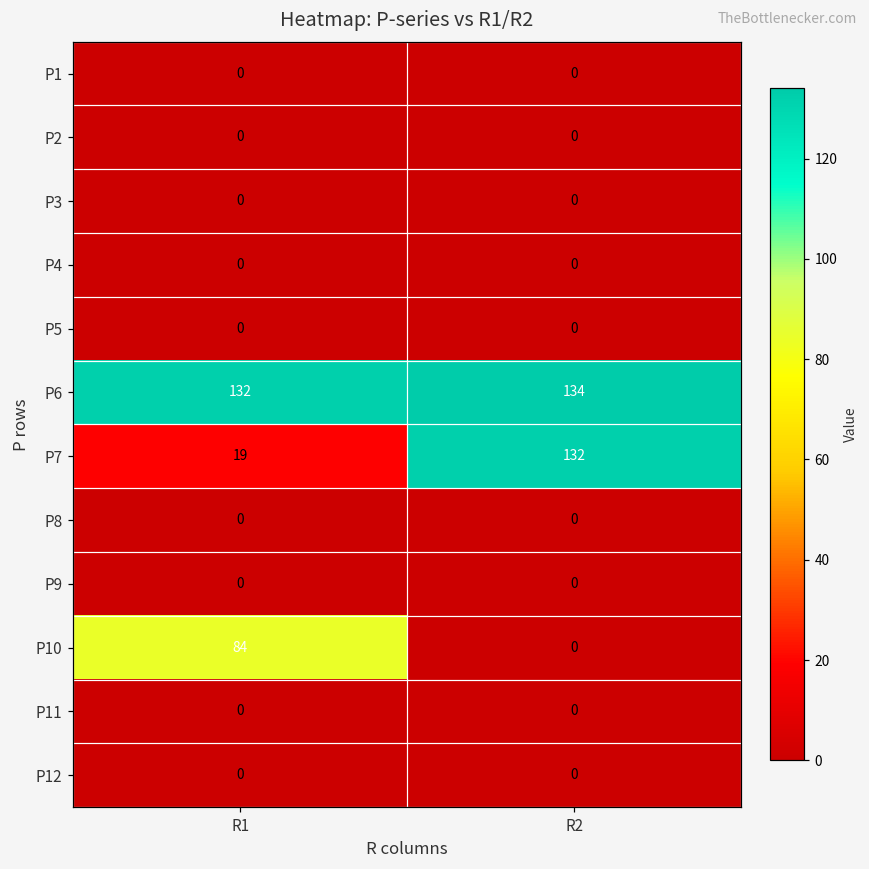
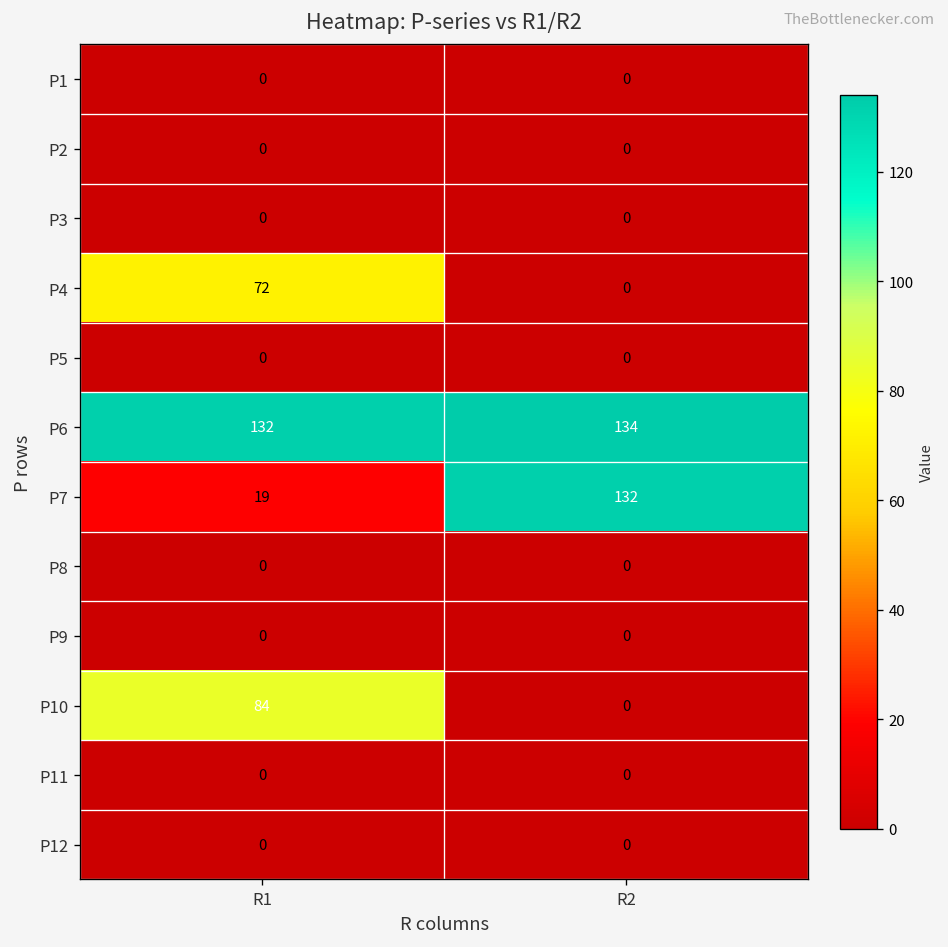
  {
    "P1": {
      "R1": 0,
      "R2": 0
    },
    "P2": {
      "R1": 0,
      "R2": 0
    },
    "P3": {
      "R1": 0,
      "R2": 0
    },
    "P4": {
-     "R1": 0,
+     "R1": 72,
      "R2": 0
    },
    "P5": {
      "R1": 0,
      "R2": 0
    },
    "P6": {
      "R1": 132,
      "R2": 134
    },
    "P7": {
      "R1": 19,
      "R2": 132
    },
    "P8": {
      "R1": 0,
      "R2": 0
    },
    "P9": {
      "R1": 0,
      "R2": 0
    },
    "P10": {
      "R1": 84,
      "R2": 0
    },
    "P11": {
      "R1": 0,
      "R2": 0
    },
    "P12": {
      "R1": 0,
      "R2": 0
    }
  }
